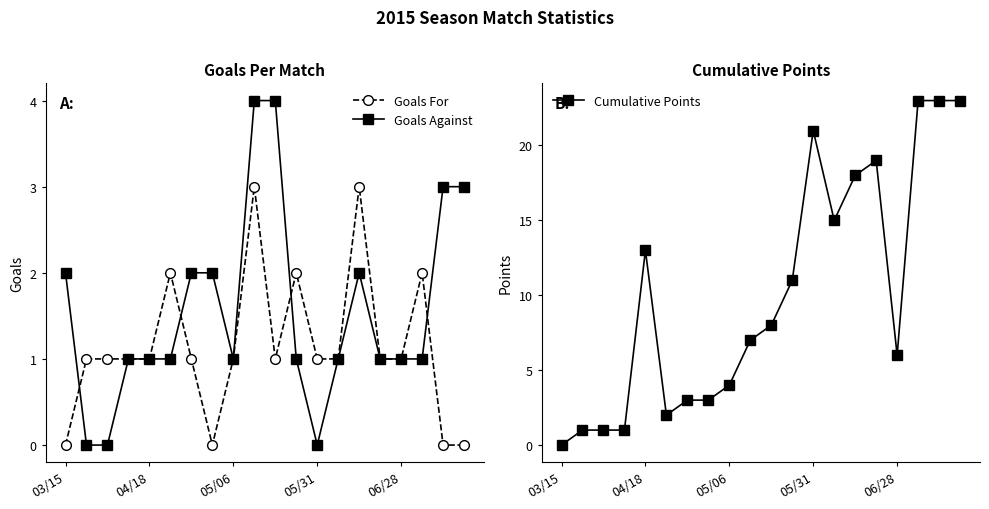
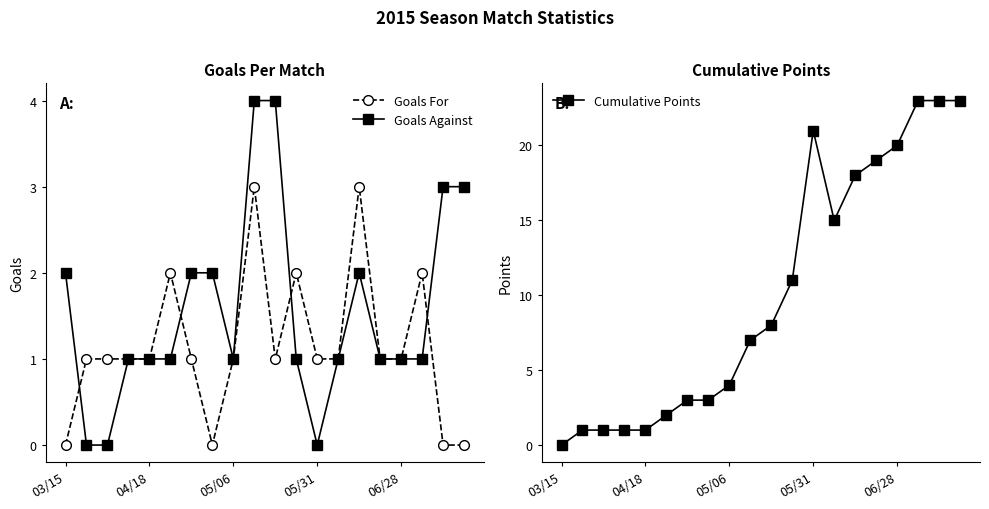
  {
    "Cumulative Points": {
      "03/15": 0,
-     "04/18": 13,
+     "04/18": 1,
      "05/06": 4,
      "05/31": 21,
-     "06/28": 6
+     "06/28": 20
    }
  }
